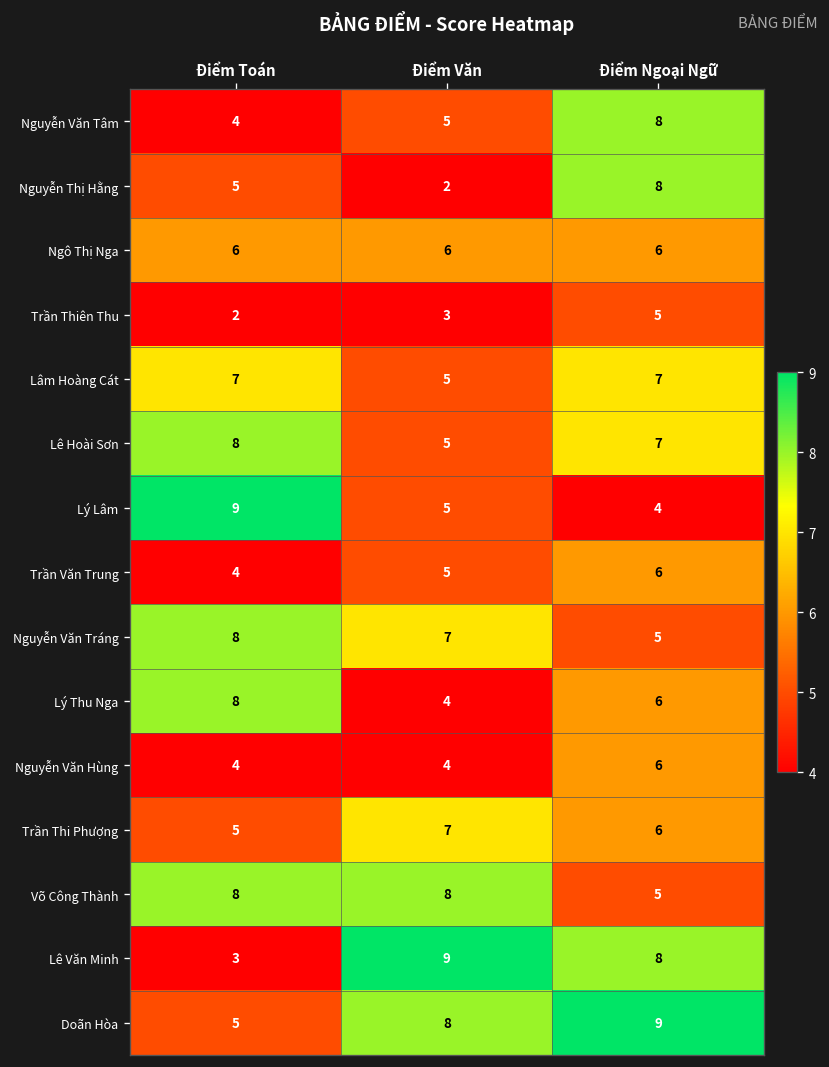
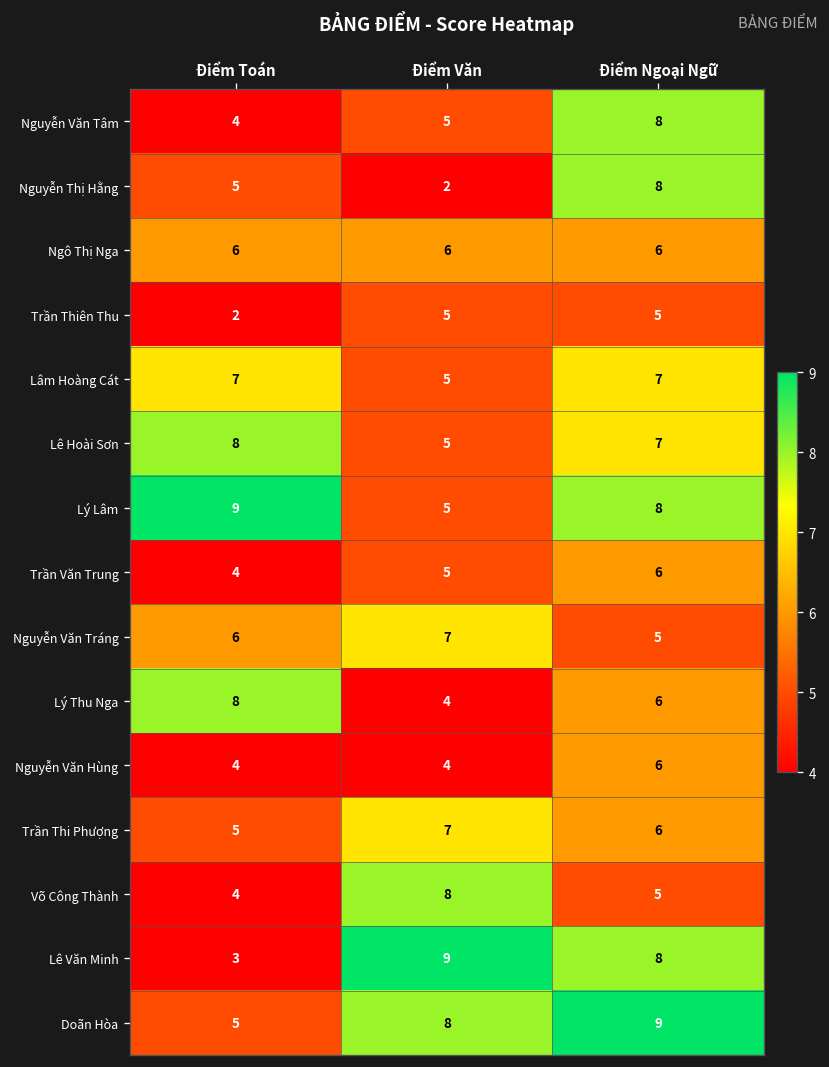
  {
    "Nguyễn Văn Tâm": {
      "Điểm Toán": 4,
      "Điểm Văn": 5,
      "Điểm Ngoại Ngữ": 8
    },
    "Nguyễn Thị Hằng": {
      "Điểm Toán": 5,
      "Điểm Văn": 2,
      "Điểm Ngoại Ngữ": 8
    },
    "Ngô Thị Nga": {
      "Điểm Toán": 6,
      "Điểm Văn": 6,
      "Điểm Ngoại Ngữ": 6
    },
    "Trần Thiên Thu": {
      "Điểm Toán": 2,
-     "Điểm Văn": 3,
+     "Điểm Văn": 5,
      "Điểm Ngoại Ngữ": 5
    },
    "Lâm Hoàng Cát": {
      "Điểm Toán": 7,
      "Điểm Văn": 5,
      "Điểm Ngoại Ngữ": 7
    },
    "Lê Hoài Sơn": {
      "Điểm Toán": 8,
      "Điểm Văn": 5,
      "Điểm Ngoại Ngữ": 7
    },
    "Lý Lâm": {
      "Điểm Toán": 9,
      "Điểm Văn": 5,
-     "Điểm Ngoại Ngữ": 4
+     "Điểm Ngoại Ngữ": 8
    },
    "Trần Văn Trung": {
      "Điểm Toán": 4,
      "Điểm Văn": 5,
      "Điểm Ngoại Ngữ": 6
    },
    "Nguyễn Văn Tráng": {
-     "Điểm Toán": 8,
+     "Điểm Toán": 6,
      "Điểm Văn": 7,
      "Điểm Ngoại Ngữ": 5
    },
    "Lý Thu Nga": {
      "Điểm Toán": 8,
      "Điểm Văn": 4,
      "Điểm Ngoại Ngữ": 6
    },
    "Nguyễn Văn Hùng": {
      "Điểm Toán": 4,
      "Điểm Văn": 4,
      "Điểm Ngoại Ngữ": 6
    },
    "Trần Thi Phượng": {
      "Điểm Toán": 5,
      "Điểm Văn": 7,
      "Điểm Ngoại Ngữ": 6
    },
    "Võ Công Thành": {
-     "Điểm Toán": 8,
+     "Điểm Toán": 4,
      "Điểm Văn": 8,
      "Điểm Ngoại Ngữ": 5
    },
    "Lê Văn Minh": {
      "Điểm Toán": 3,
      "Điểm Văn": 9,
      "Điểm Ngoại Ngữ": 8
    },
    "Doãn Hòa": {
      "Điểm Toán": 5,
      "Điểm Văn": 8,
      "Điểm Ngoại Ngữ": 9
    }
  }
